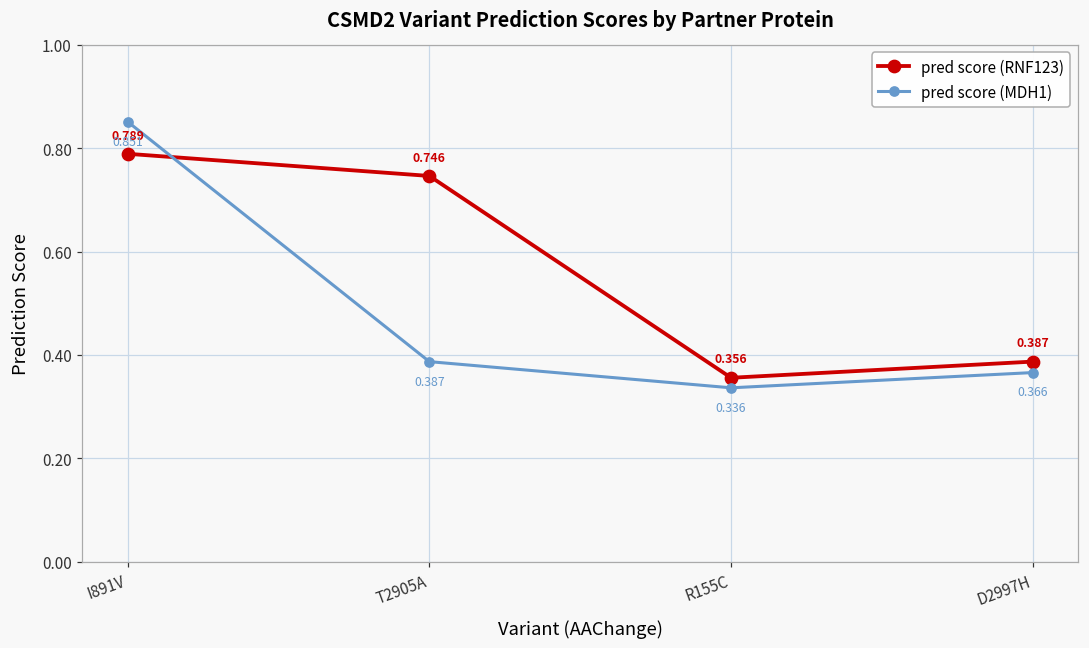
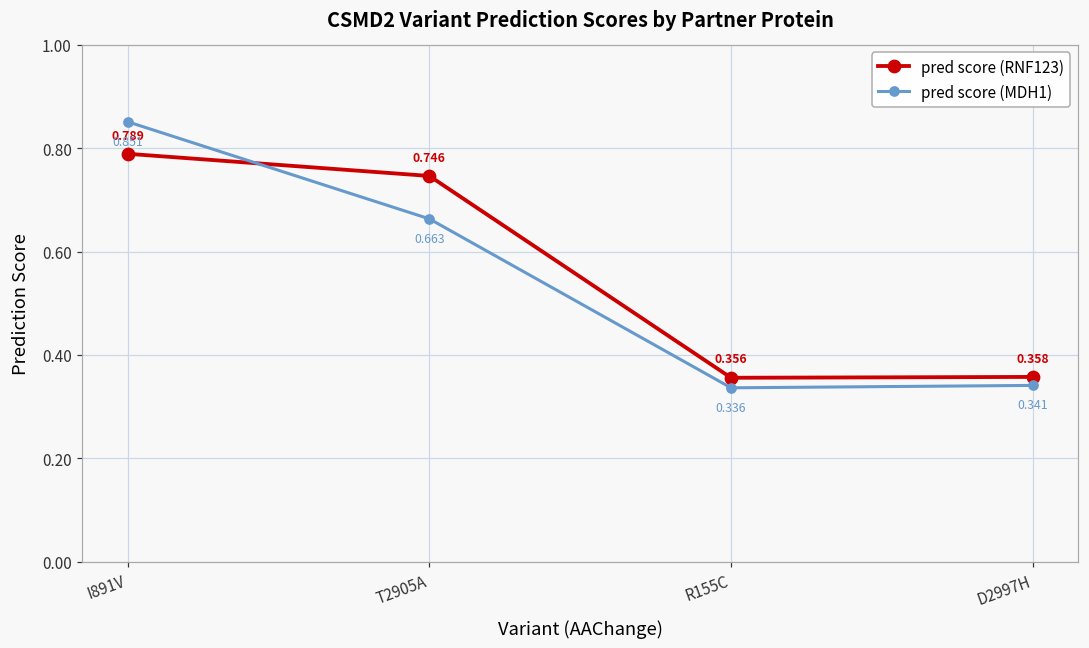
  {
    "pred score (RNF123)": {
      "T2905A": 0.746,
      "R155C": 0.356,
-     "D2997H": 0.387
+     "D2997H": 0.358
    },
    "pred score (MDH1)": {
-     "T2905A": 0.387,
+     "T2905A": 0.663,
      "R155C": 0.336,
-     "D2997H": 0.366
+     "D2997H": 0.341
    }
  }
